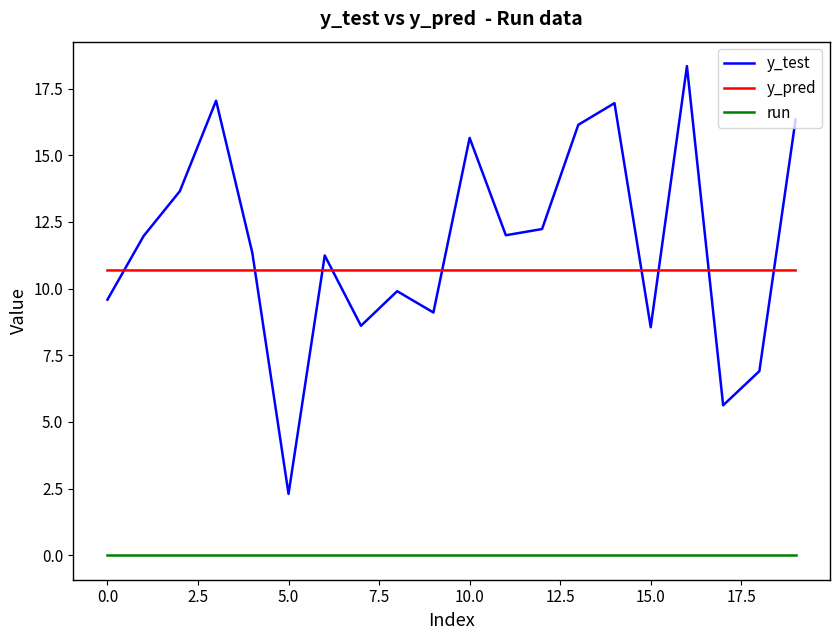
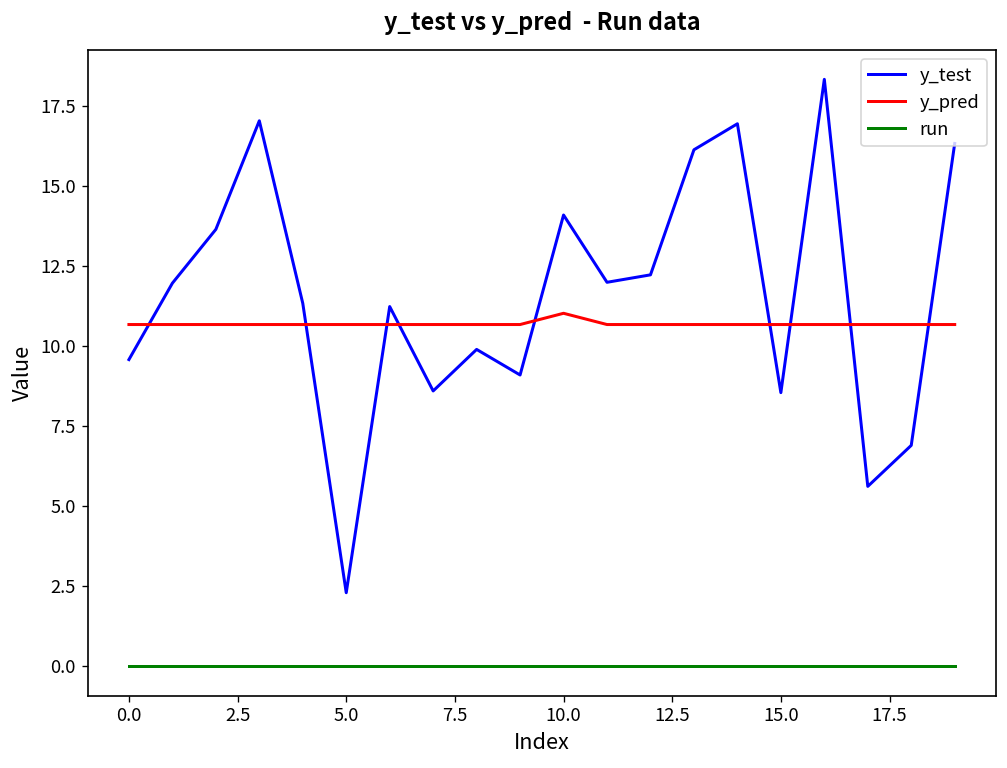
  {
    "y_test": {
      "0.0": 9.6,
      "5.0": 2.3,
-     "10.0": 15.6,
+     "10.0": 14.1,
      "15.0": 8.6
    },
    "y_pred": {
      "0.0": 10.7,
      "5.0": 10.7,
-     "10.0": 10.7,
+     "10.0": 11.0,
      "15.0": 10.7
    },
    "run": {
      "0.0": 0.0,
      "5.0": 0.0,
      "10.0": 0.0,
      "15.0": 0.0
    }
  }
